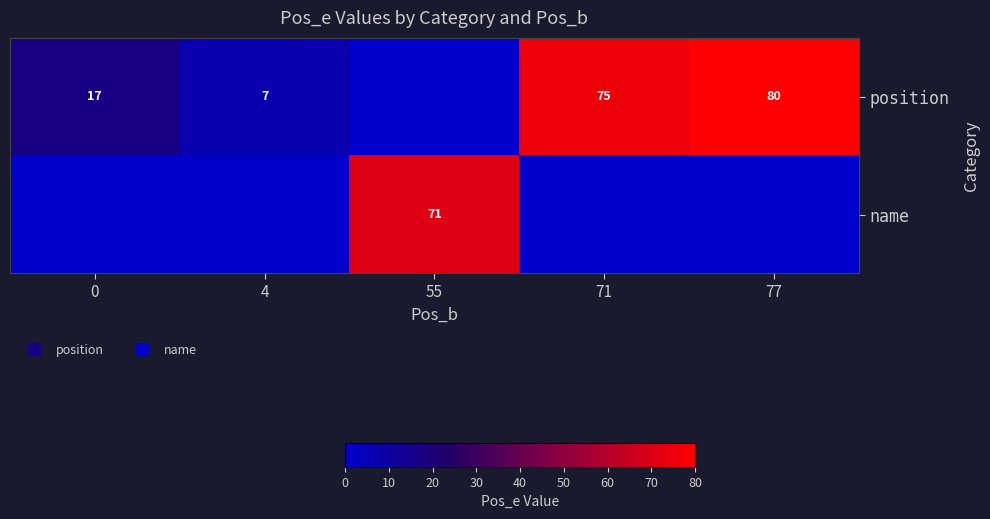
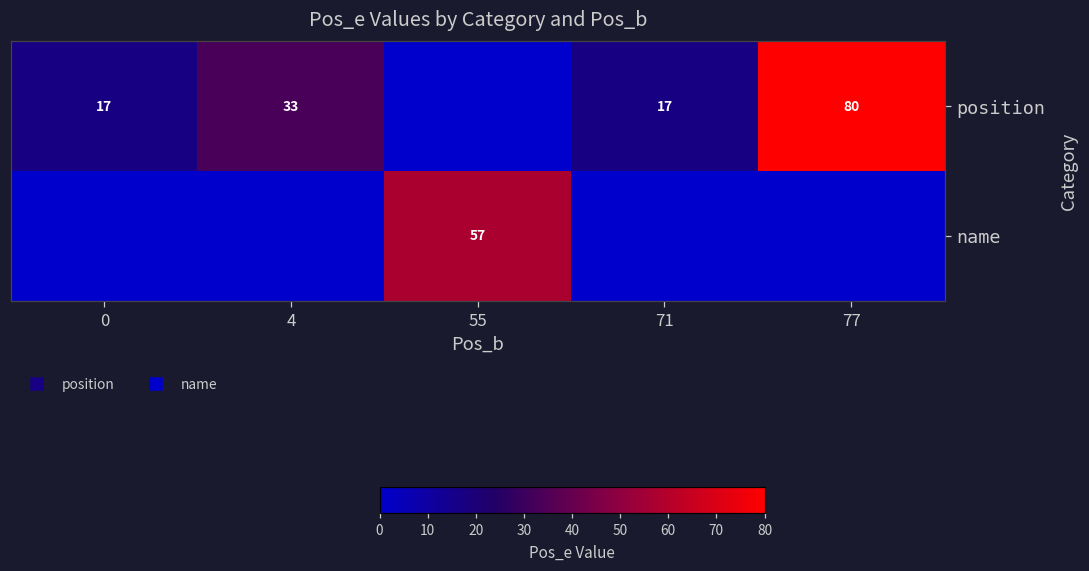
  {
    "position": {
      "0": 17,
-     "4": 7,
-     "71": 75,
+     "4": 33,
+     "71": 17,
      "77": 80
    },
    "name": {
-     "55": 71
+     "55": 57
    }
  }
